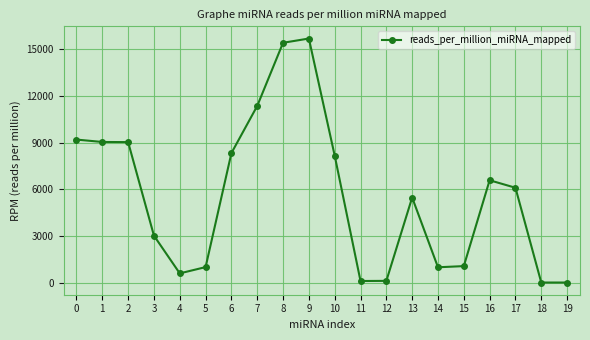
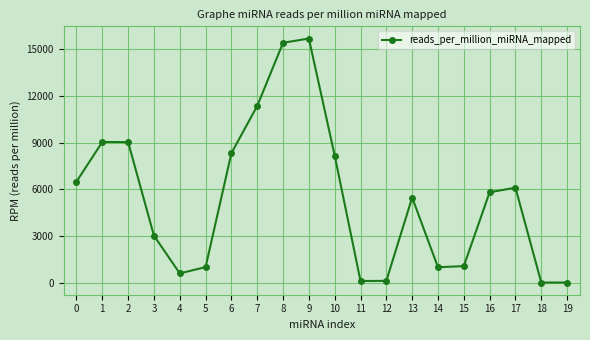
  {
-   "0": 9200,
+   "0": 6500,
    "1": 9000,
    "2": 9000,
    "3": 3000,
    "4": 600,
    "5": 1000,
    "6": 8300,
    "7": 11400,
    "8": 15400,
    "9": 15700,
    "10": 8200,
    "11": 100,
    "12": 100,
    "13": 5500,
    "14": 1000,
    "15": 1100,
-   "16": 6600,
+   "16": 5800,
    "17": 6100,
    "18": 0,
    "19": 0
  }
